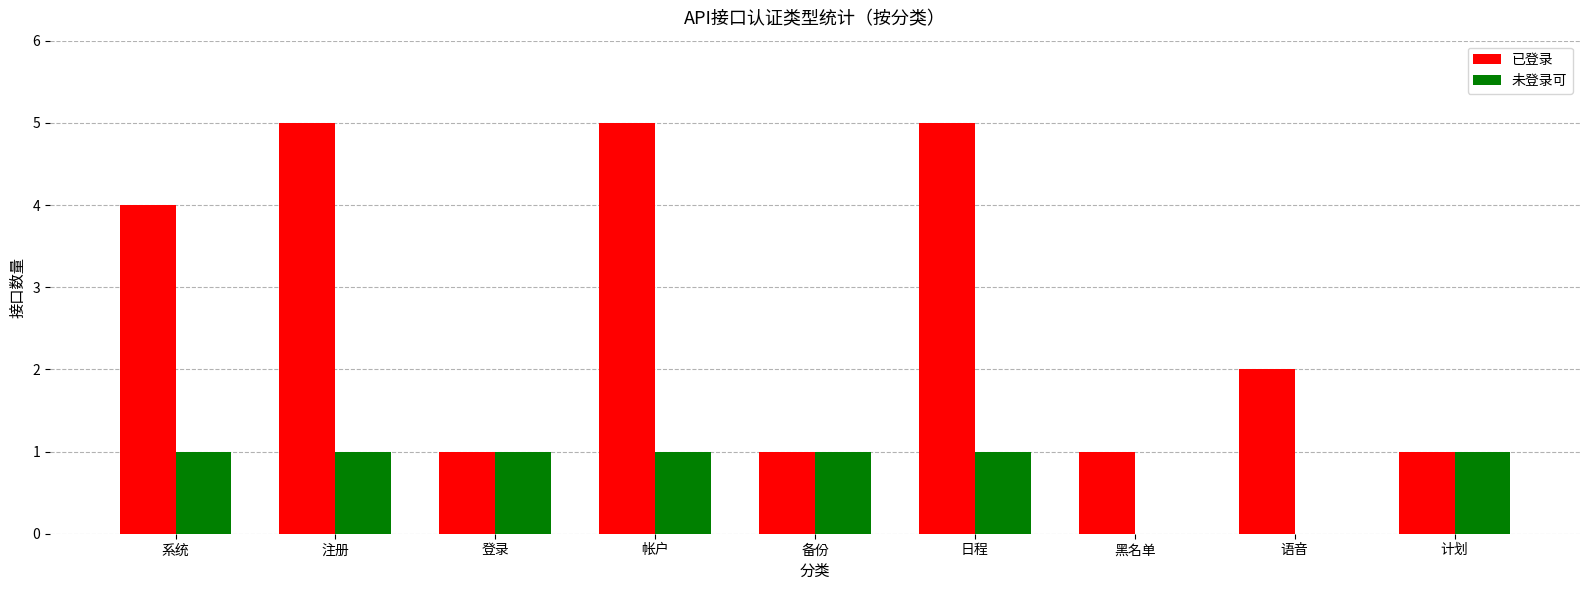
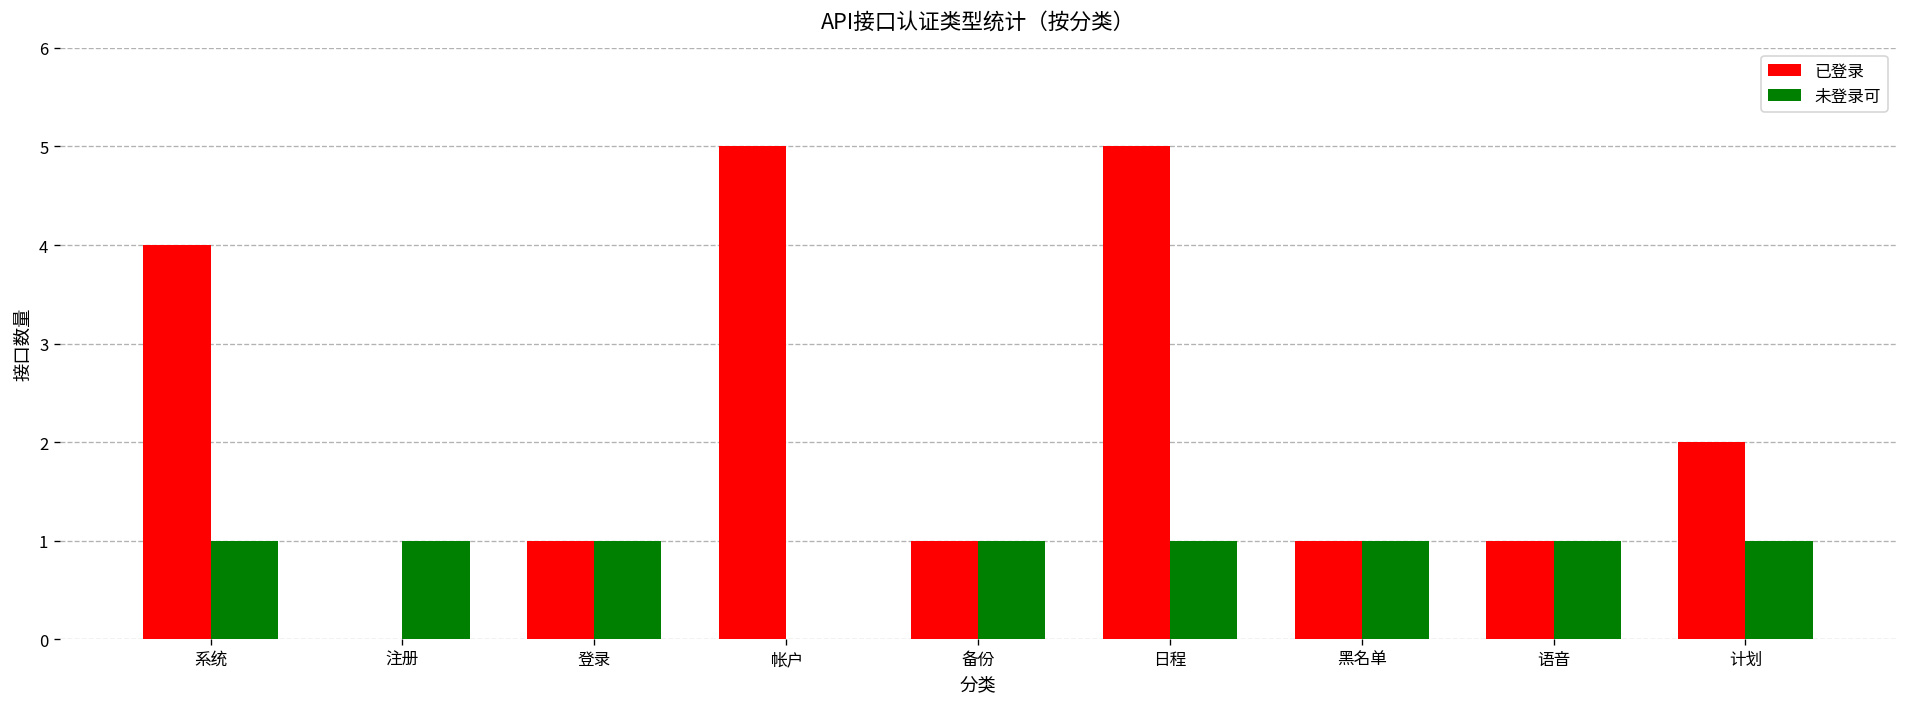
  {
    "已登录": {
      "系统": 4,
-     "注册": 5,
+     "注册": 0,
      "登录": 1,
      "帐户": 5,
      "备份": 1,
      "日程": 5,
      "黑名单": 1,
-     "语音": 2,
-     "计划": 1
+     "语音": 1,
+     "计划": 2
    },
    "未登录可": {
      "系统": 1,
      "注册": 1,
      "登录": 1,
-     "帐户": 1,
+     "帐户": 0,
      "备份": 1,
      "日程": 1,
-     "黑名单": 0,
-     "语音": 0,
+     "黑名单": 1,
+     "语音": 1,
      "计划": 1
    }
  }
